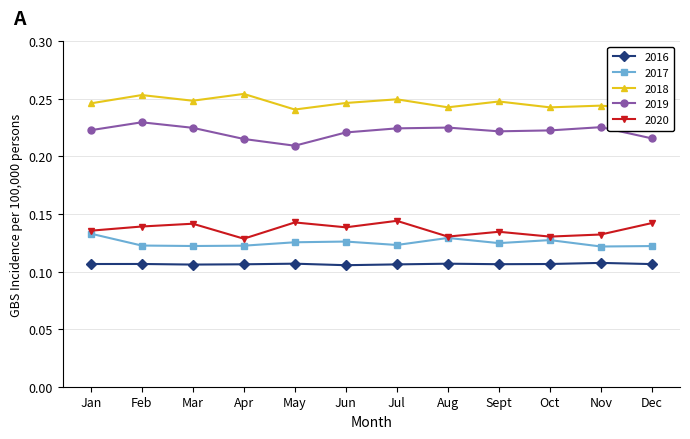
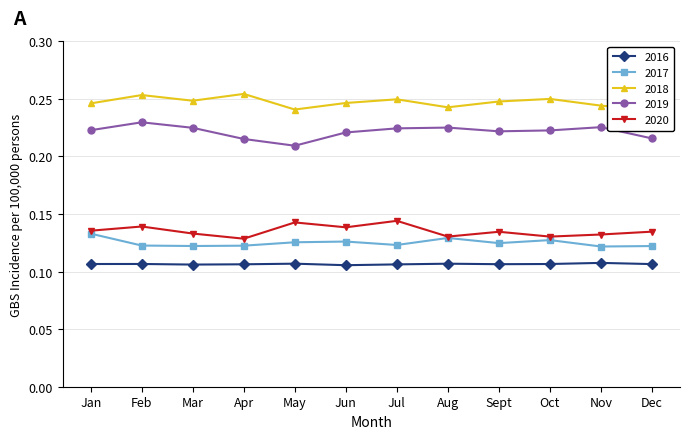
  {
    "2016": {
      "Jan": 0.107,
      "Feb": 0.107,
      "Mar": 0.106,
      "Apr": 0.106,
      "May": 0.107,
      "Jun": 0.106,
      "Jul": 0.106,
      "Aug": 0.107,
      "Sept": 0.106,
      "Oct": 0.107,
      "Nov": 0.108,
      "Dec": 0.107
    },
    "2017": {
      "Jan": 0.133,
      "Feb": 0.123,
      "Mar": 0.122,
      "Apr": 0.122,
      "May": 0.125,
      "Jun": 0.126,
      "Jul": 0.123,
      "Sept": 0.125,
      "Oct": 0.127,
      "Nov": 0.122,
      "Dec": 0.122
    },
    "2018": {
      "Jan": 0.246,
      "Feb": 0.253,
      "Mar": 0.248,
      "Apr": 0.254,
      "May": 0.241,
      "Jun": 0.246,
      "Jul": 0.250,
      "Aug": 0.243,
      "Sept": 0.248,
-     "Oct": 0.243,
+     "Oct": 0.250,
      "Nov": 0.244
    },
    "2019": {
      "Jan": 0.223,
      "Feb": 0.230,
      "Mar": 0.225,
      "Apr": 0.215,
      "May": 0.209,
      "Jun": 0.221,
      "Jul": 0.224,
      "Aug": 0.225,
      "Sept": 0.222,
      "Oct": 0.223,
      "Nov": 0.225,
      "Dec": 0.216
    },
    "2020": {
      "Jan": 0.136,
      "Feb": 0.139,
-     "Mar": 0.142,
+     "Mar": 0.133,
      "Apr": 0.129,
      "May": 0.143,
      "Jun": 0.138,
      "Jul": 0.144,
      "Sept": 0.135,
      "Oct": 0.130,
      "Nov": 0.132,
-     "Dec": 0.142
+     "Dec": 0.135
    }
  }
